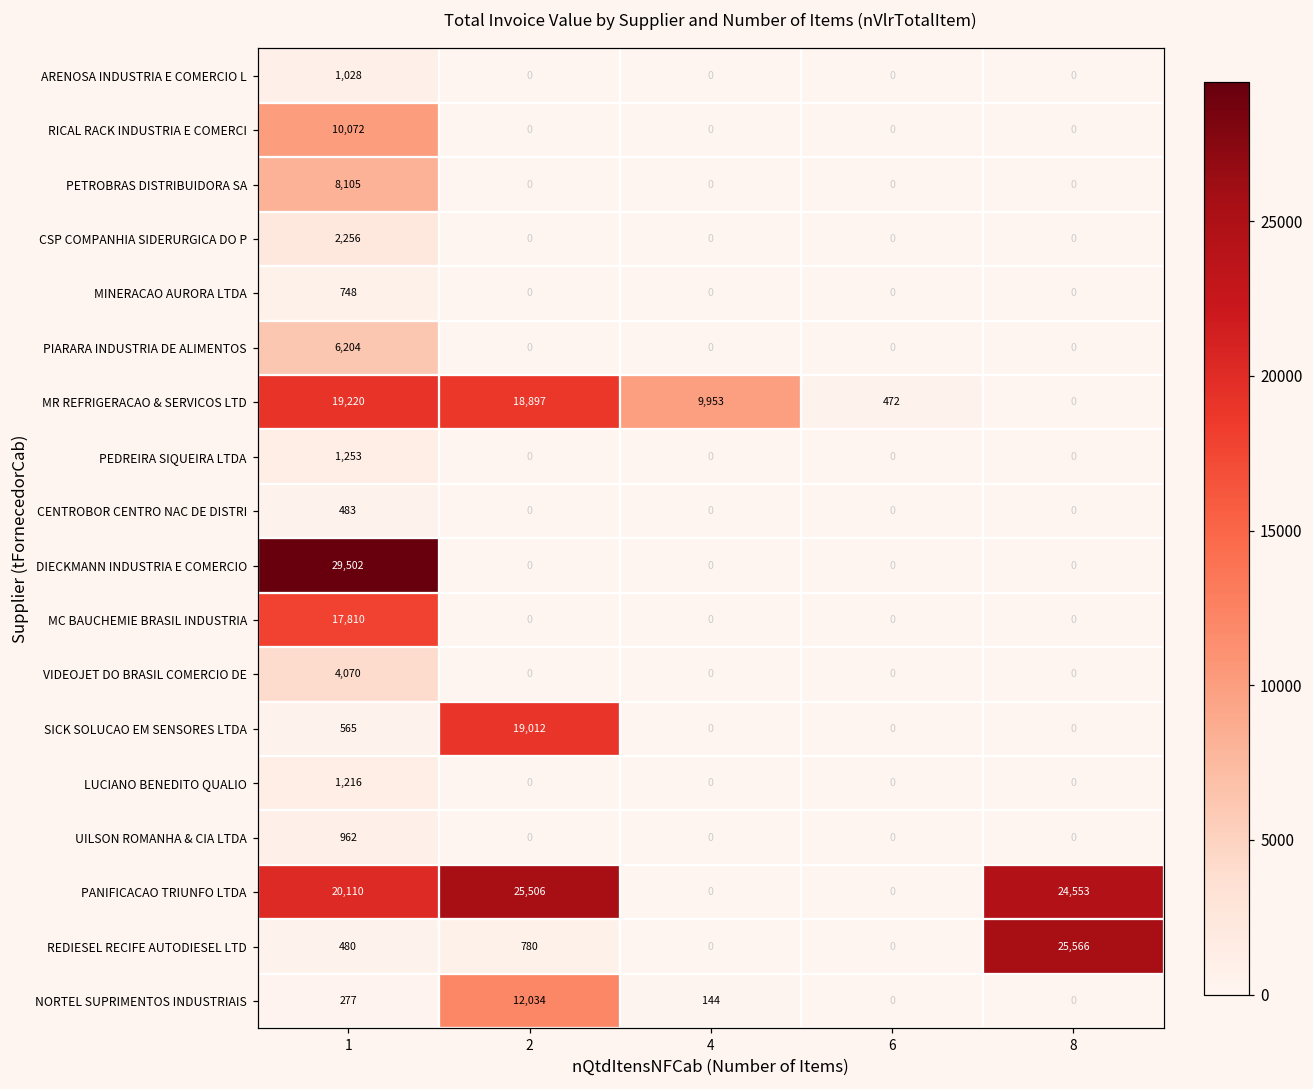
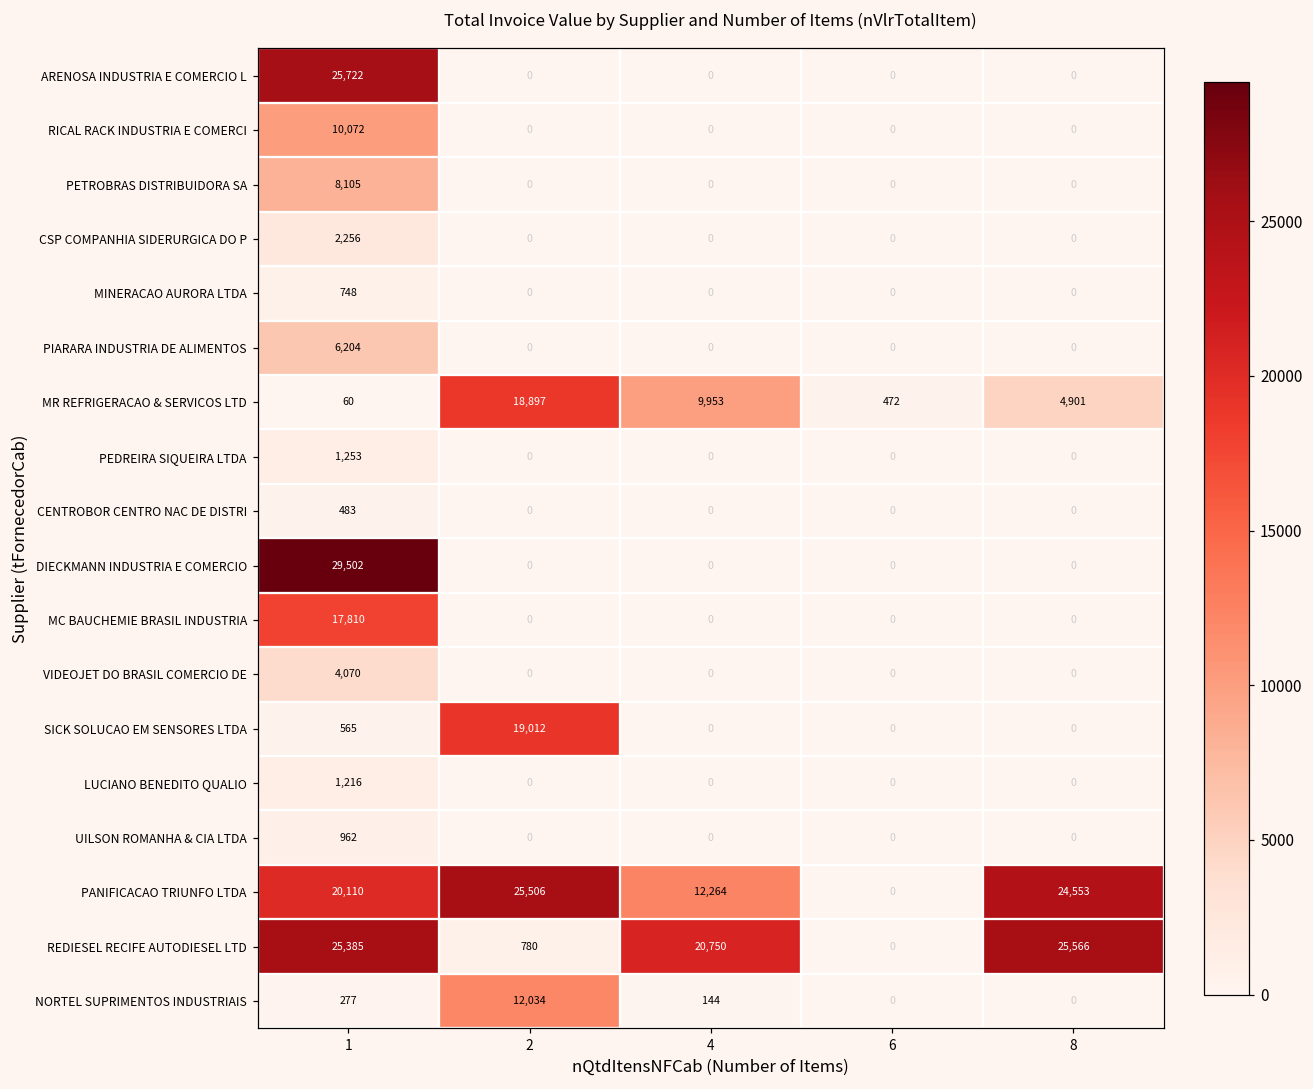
  {
    "ARENOSA INDUSTRIA E COMERCIO L": {
-     "1": "1,028",
+     "1": "25,722",
      "2": "0",
      "4": "0",
      "6": "0",
      "8": "0"
    },
    "RICAL RACK INDUSTRIA E COMERCI": {
      "1": "10,072",
      "2": "0",
      "4": "0",
      "6": "0",
      "8": "0"
    },
    "PETROBRAS DISTRIBUIDORA SA": {
      "1": "8,105",
      "2": "0",
      "4": "0",
      "6": "0",
      "8": "0"
    },
    "CSP COMPANHIA SIDERURGICA DO P": {
      "1": "2,256",
      "2": "0",
      "4": "0",
      "6": "0",
      "8": "0"
    },
    "MINERACAO AURORA LTDA": {
      "1": "748",
      "2": "0",
      "4": "0",
      "6": "0",
      "8": "0"
    },
    "PIARARA INDUSTRIA DE ALIMENTOS": {
      "1": "6,204",
      "2": "0",
      "4": "0",
      "6": "0",
      "8": "0"
    },
    "MR REFRIGERACAO & SERVICOS LTD": {
-     "1": "19,220",
+     "1": "60",
      "2": "18,897",
      "4": "9,953",
      "6": "472",
-     "8": "0"
+     "8": "4,901"
    },
    "PEDREIRA SIQUEIRA LTDA": {
      "1": "1,253",
      "2": "0",
      "4": "0",
      "6": "0",
      "8": "0"
    },
    "CENTROBOR CENTRO NAC DE DISTRI": {
      "1": "483",
      "2": "0",
      "4": "0",
      "6": "0",
      "8": "0"
    },
    "DIECKMANN INDUSTRIA E COMERCIO": {
      "1": "29,502",
      "2": "0",
      "4": "0",
      "6": "0",
      "8": "0"
    },
    "MC BAUCHEMIE BRASIL INDUSTRIA": {
      "1": "17,810",
      "2": "0",
      "4": "0",
      "6": "0",
      "8": "0"
    },
    "VIDEOJET DO BRASIL COMERCIO DE": {
      "1": "4,070",
      "2": "0",
      "4": "0",
      "6": "0",
      "8": "0"
    },
    "SICK SOLUCAO EM SENSORES LTDA": {
      "1": "565",
      "2": "19,012",
      "4": "0",
      "6": "0",
      "8": "0"
    },
    "LUCIANO BENEDITO QUALIO": {
      "1": "1,216",
      "2": "0",
      "4": "0",
      "6": "0",
      "8": "0"
    },
    "UILSON ROMANHA & CIA LTDA": {
      "1": "962",
      "2": "0",
      "4": "0",
      "6": "0",
      "8": "0"
    },
    "PANIFICACAO TRIUNFO LTDA": {
      "1": "20,110",
      "2": "25,506",
-     "4": "0",
+     "4": "12,264",
      "6": "0",
      "8": "24,553"
    },
    "REDIESEL RECIFE AUTODIESEL LTD": {
-     "1": "480",
+     "1": "25,385",
      "2": "780",
-     "4": "0",
+     "4": "20,750",
      "6": "0",
      "8": "25,566"
    },
    "NORTEL SUPRIMENTOS INDUSTRIAIS": {
      "1": "277",
      "2": "12,034",
      "4": "144",
      "6": "0",
      "8": "0"
    }
  }
